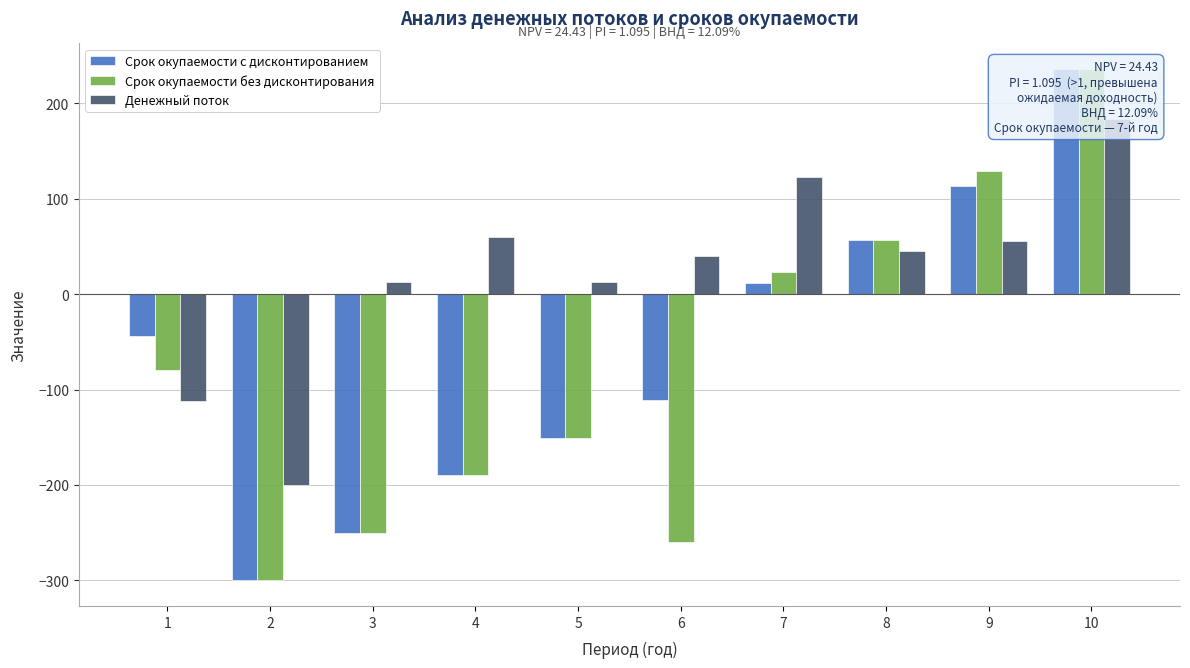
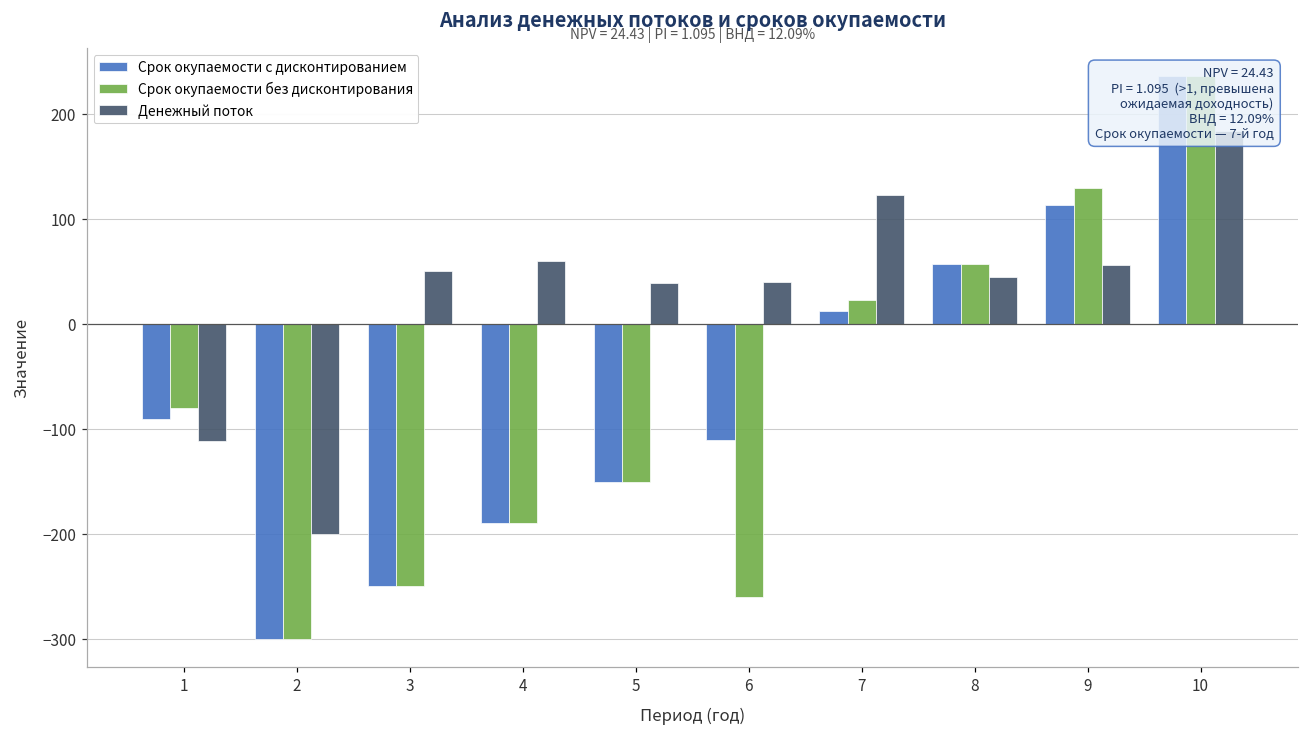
  {
    "Срок окупаемости с дисконтированием": {
-     "1": -40,
+     "1": -90,
      "2": -300,
      "3": -250,
      "4": -190,
      "5": -150,
      "6": -110,
      "7": 10,
      "8": 60,
      "9": 110
    },
    "Срок окупаемости без дисконтирования": {
      "1": -80,
      "2": -300,
      "3": -250,
      "4": -190,
      "5": -150,
      "6": -260,
      "7": 20,
      "8": 60,
      "9": 130
    },
    "Денежный поток": {
      "1": -110,
      "2": -200,
-     "3": 10,
+     "3": 50,
      "4": 60,
-     "5": 10,
+     "5": 40,
      "6": 40,
      "7": 120,
      "8": 50,
      "9": 60
    }
  }
